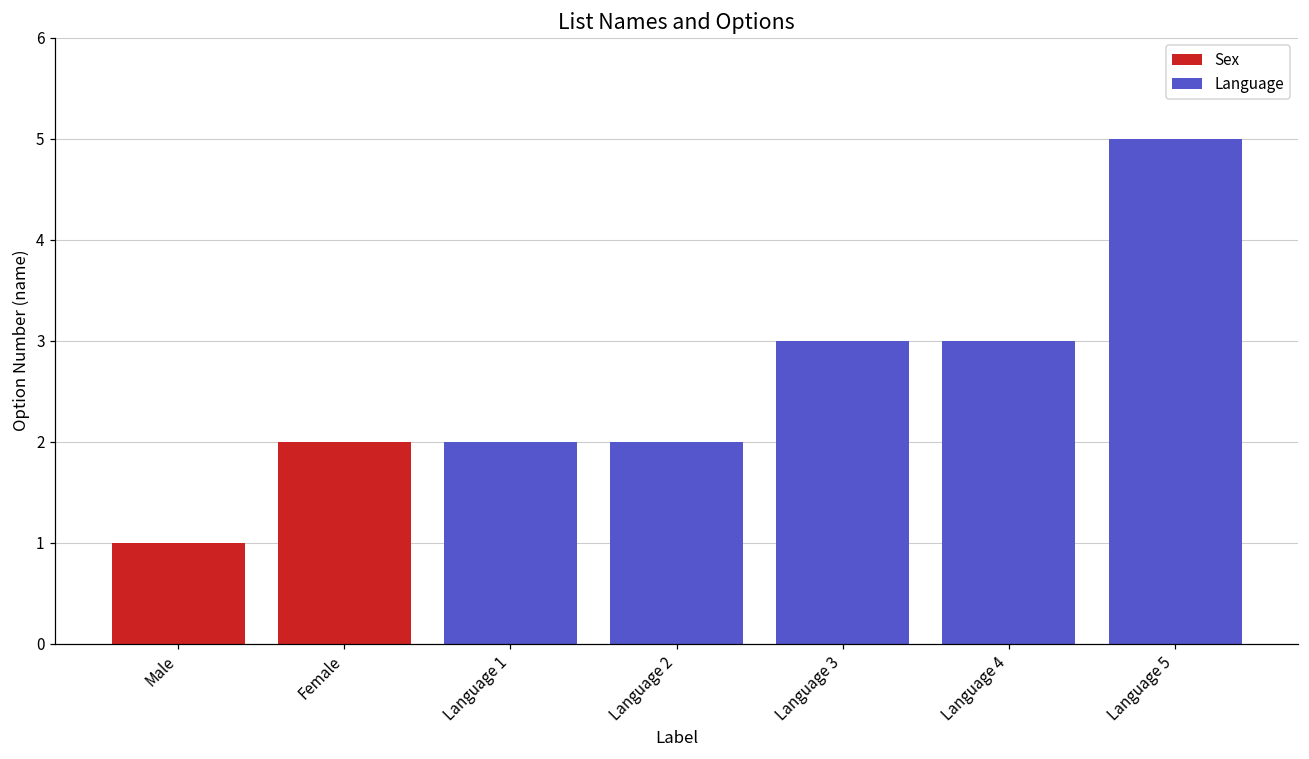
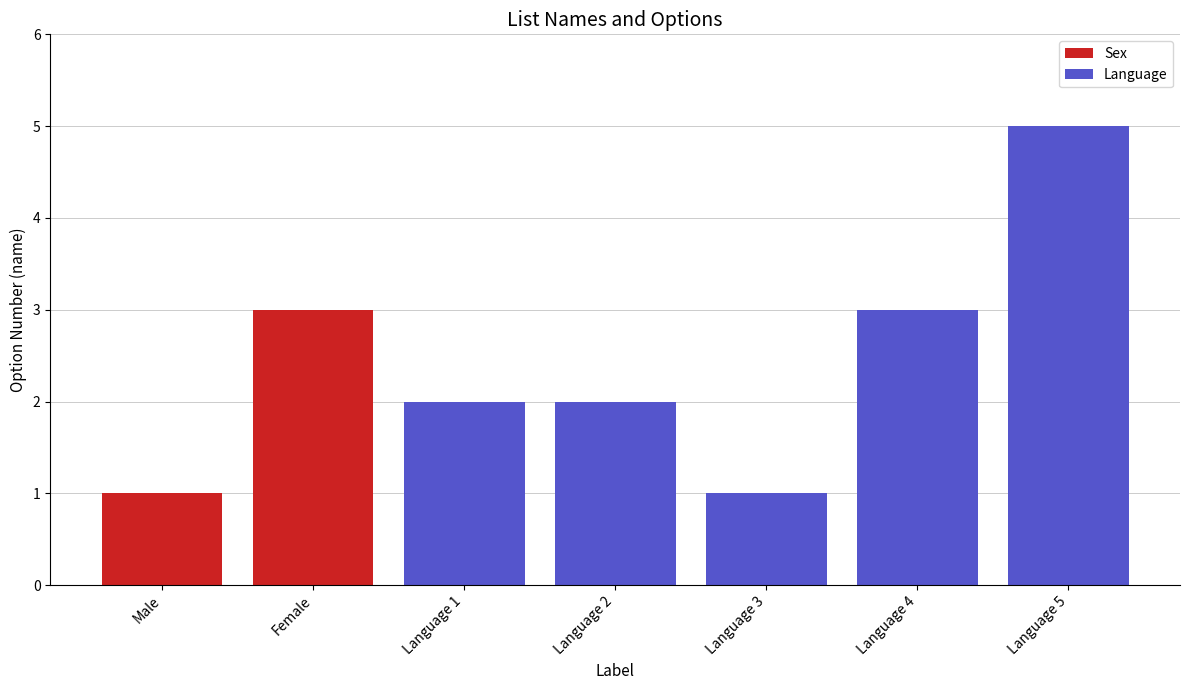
  {
    "Sex": {
      "Male": 1,
-     "Female": 2
+     "Female": 3
    },
    "Language": {
      "Language 1": 2,
      "Language 2": 2,
-     "Language 3": 3,
+     "Language 3": 1,
      "Language 4": 3,
      "Language 5": 5
    }
  }
